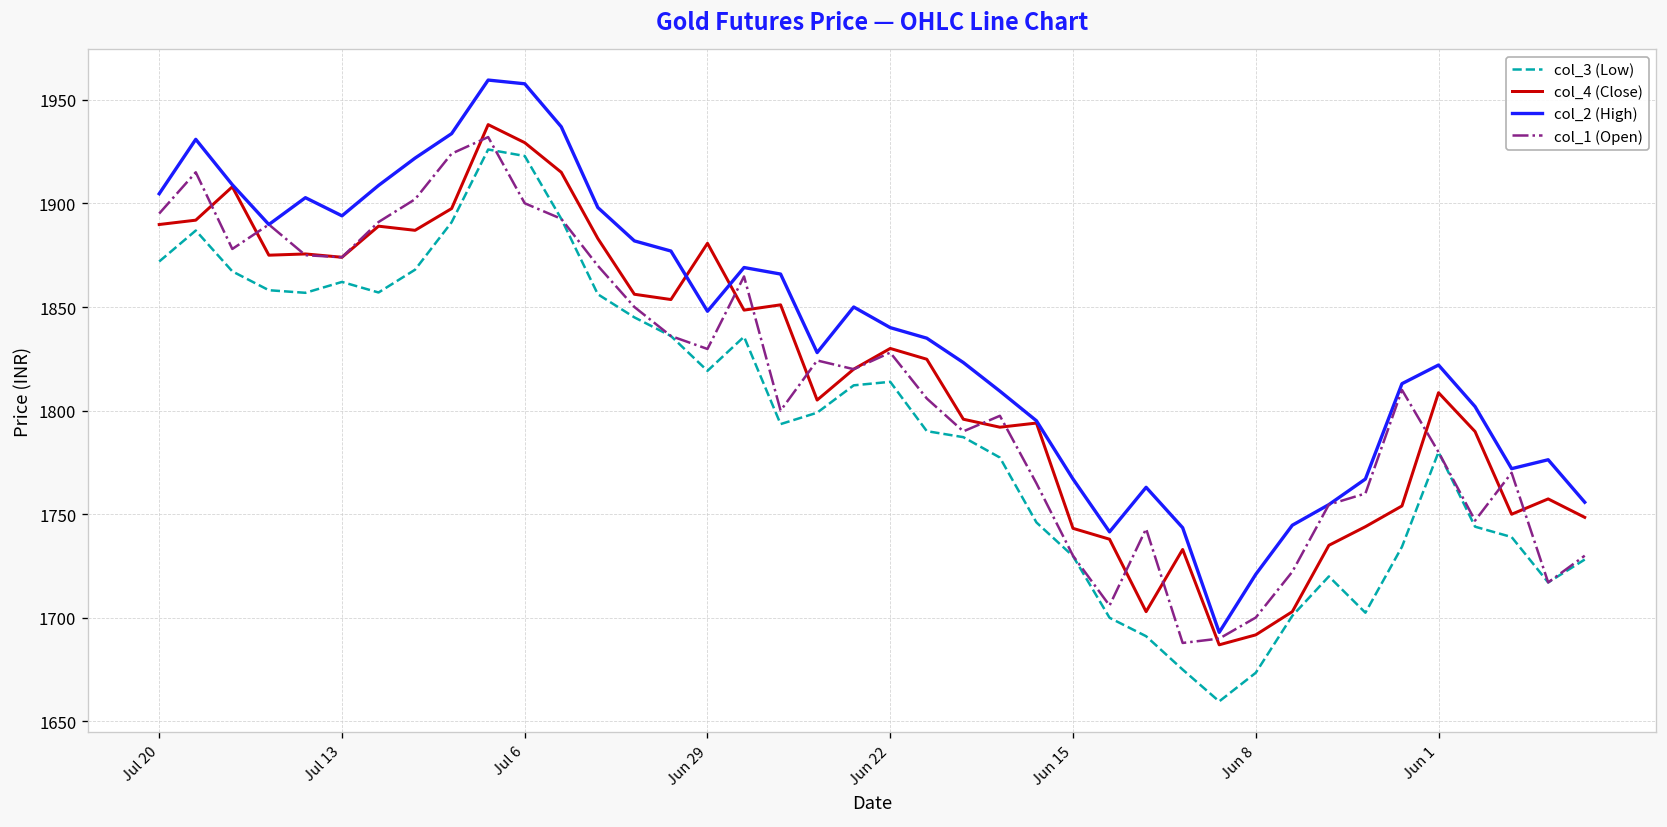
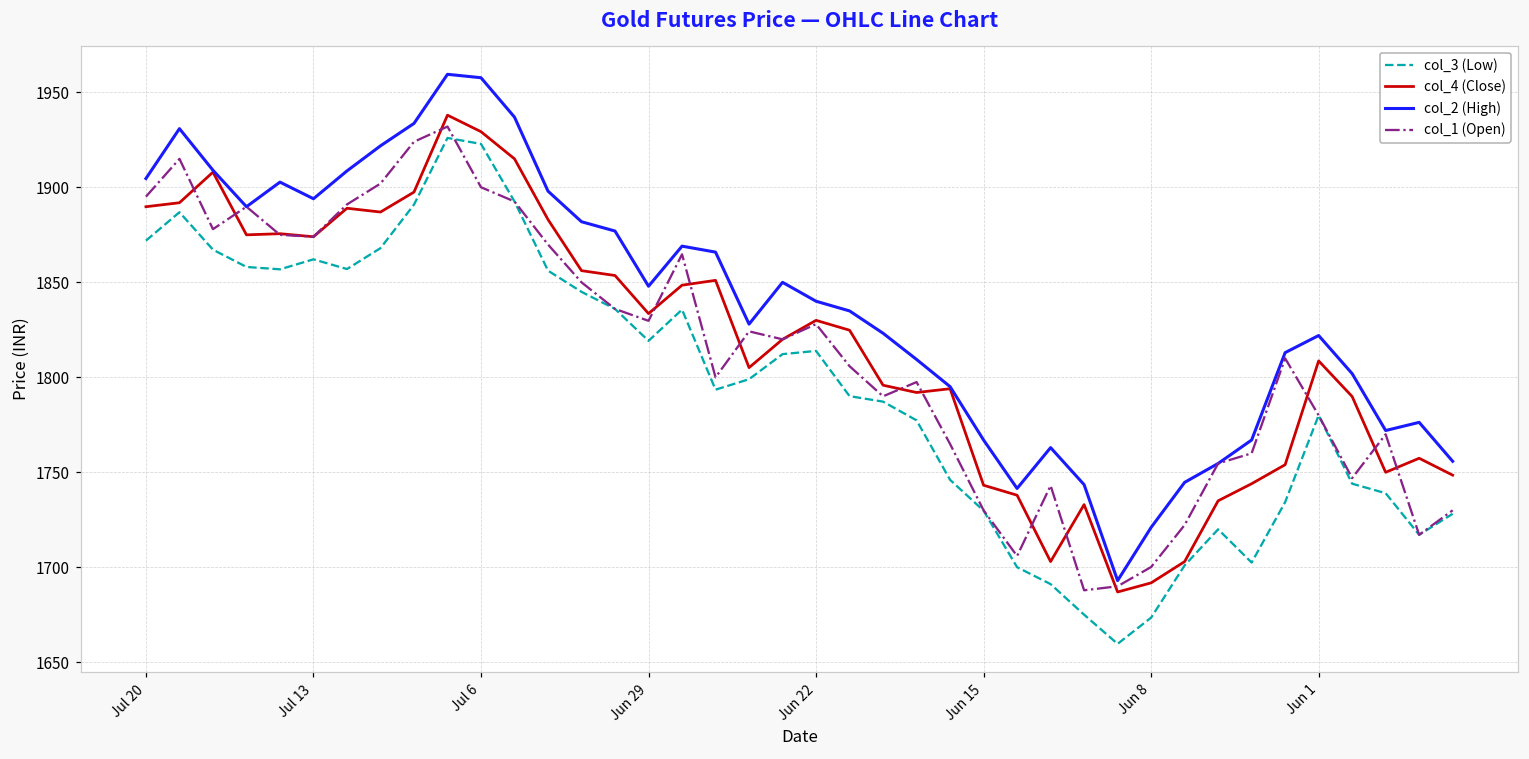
  {
    "col_3 (Low)": {
      "Jul 20": 1872,
      "Jul 13": 1862,
      "Jul 6": 1923,
      "Jun 29": 1819,
      "Jun 22": 1814,
      "Jun 8": 1674
    },
    "col_4 (Close)": {
      "Jul 20": 1890,
      "Jul 6": 1929,
-     "Jun 29": 1881,
+     "Jun 29": 1834,
      "Jun 22": 1830,
      "Jun 15": 1743,
      "Jun 8": 1692,
      "Jun 1": 1809
    },
    "col_2 (High)": {
      "Jul 20": 1905,
      "Jul 13": 1894,
      "Jul 6": 1958,
      "Jun 29": 1848,
      "Jun 22": 1840,
      "Jun 15": 1767,
      "Jun 8": 1721,
      "Jun 1": 1822
    },
    "col_1 (Open)": {
      "Jul 20": 1895,
      "Jul 6": 1900,
      "Jun 29": 1830,
      "Jun 22": 1828,
      "Jun 8": 1700
    }
  }
